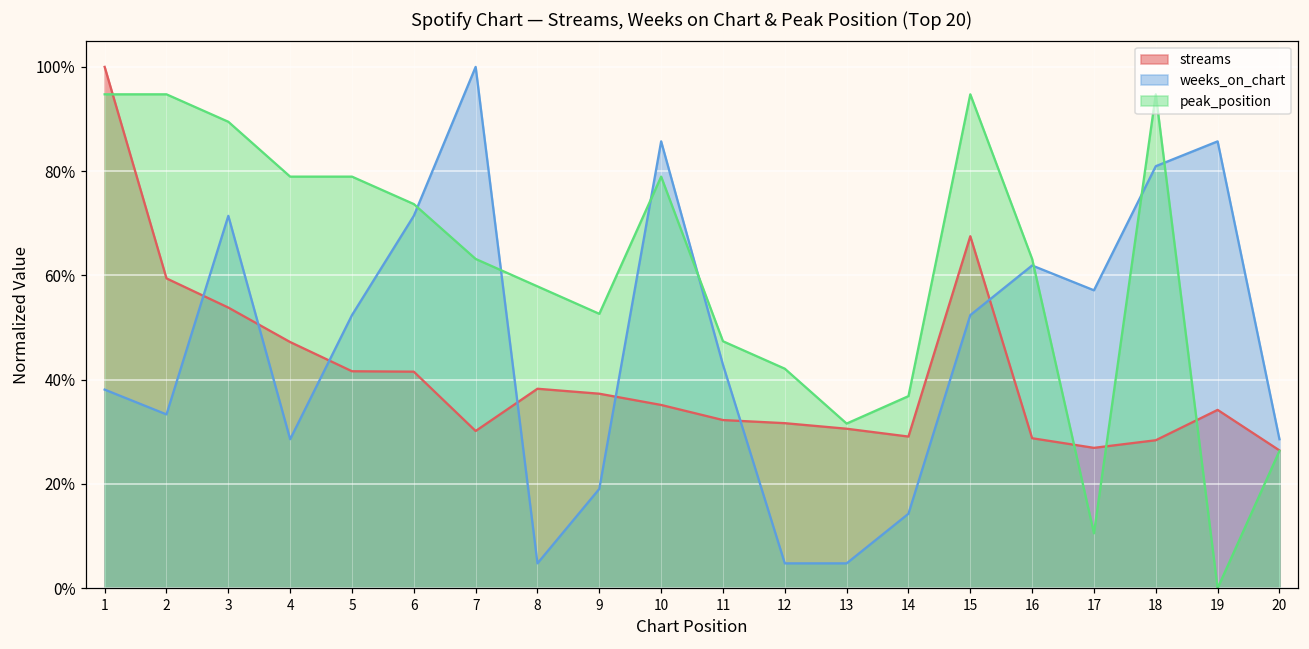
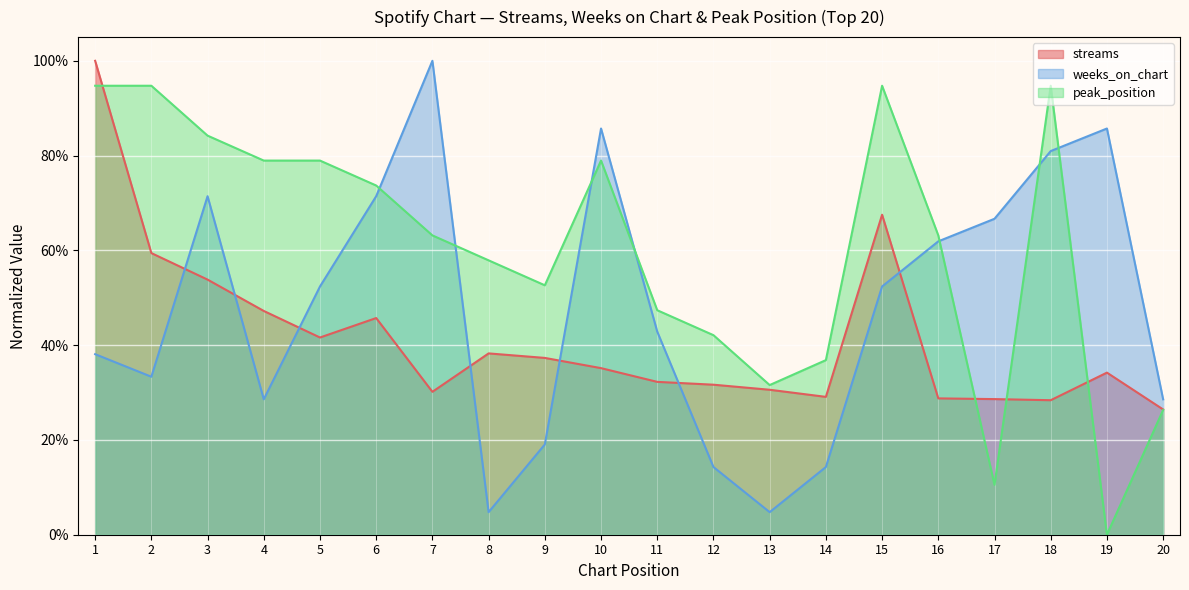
  {
    "streams": {
      "1": "100%",
      "2": "59%",
      "3": "54%",
      "4": "47%",
      "5": "42%",
-     "6": "42%",
+     "6": "46%",
      "7": "30%",
      "8": "38%",
      "9": "37%",
      "10": "35%",
      "11": "32%",
      "12": "32%",
      "13": "31%",
      "14": "29%",
      "15": "68%",
      "16": "29%",
-     "17": "27%",
+     "17": "29%",
      "18": "28%",
      "19": "34%"
    },
    "weeks_on_chart": {
      "1": "38%",
      "2": "33%",
      "3": "71%",
      "4": "29%",
      "5": "52%",
      "6": "71%",
      "7": "100%",
      "8": "5%",
      "9": "19%",
      "10": "86%",
      "11": "43%",
-     "12": "5%",
+     "12": "14%",
      "13": "5%",
      "14": "14%",
      "15": "52%",
      "16": "62%",
-     "17": "57%",
+     "17": "67%",
      "18": "81%",
      "19": "86%",
      "20": "29%"
    },
    "peak_position": {
      "1": "95%",
      "2": "95%",
-     "3": "89%",
+     "3": "84%",
      "4": "79%",
      "5": "79%",
      "6": "74%",
      "7": "63%",
      "8": "58%",
      "9": "53%",
      "10": "79%",
      "11": "47%",
      "12": "42%",
      "13": "32%",
      "14": "37%",
      "15": "95%",
      "16": "63%",
      "17": "11%",
      "19": "0%"
    }
  }
